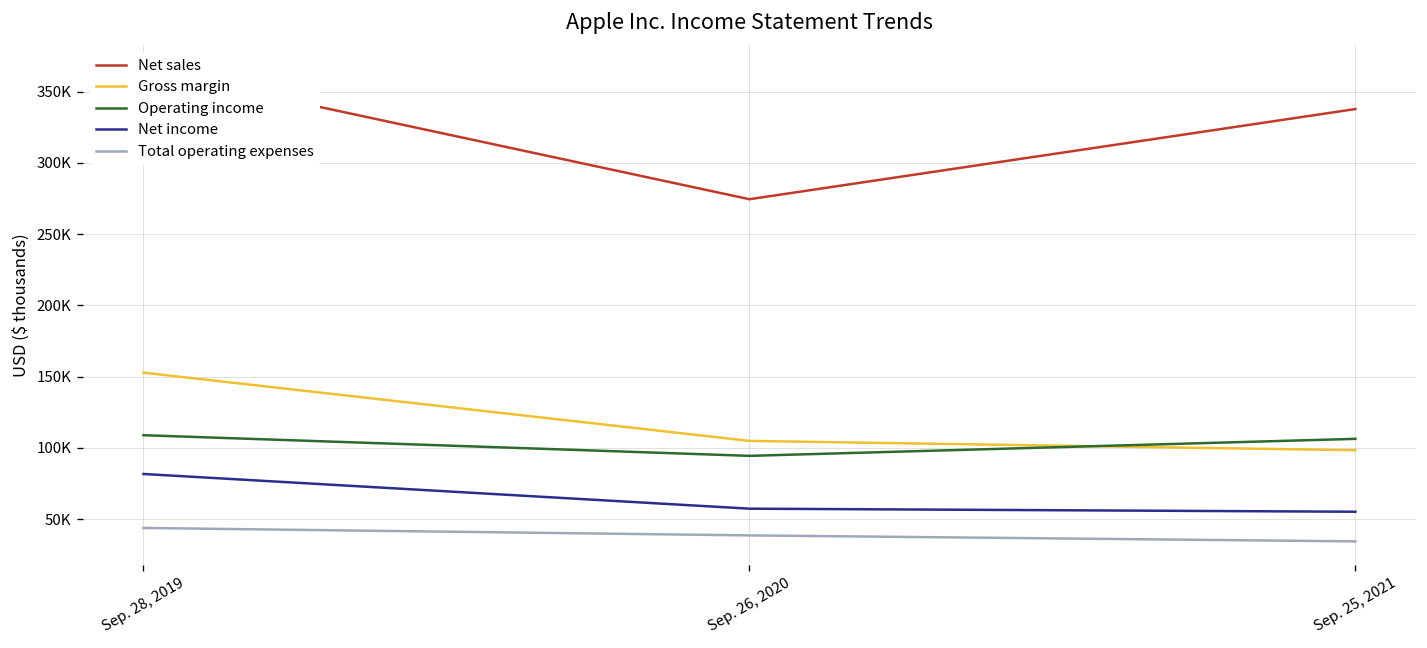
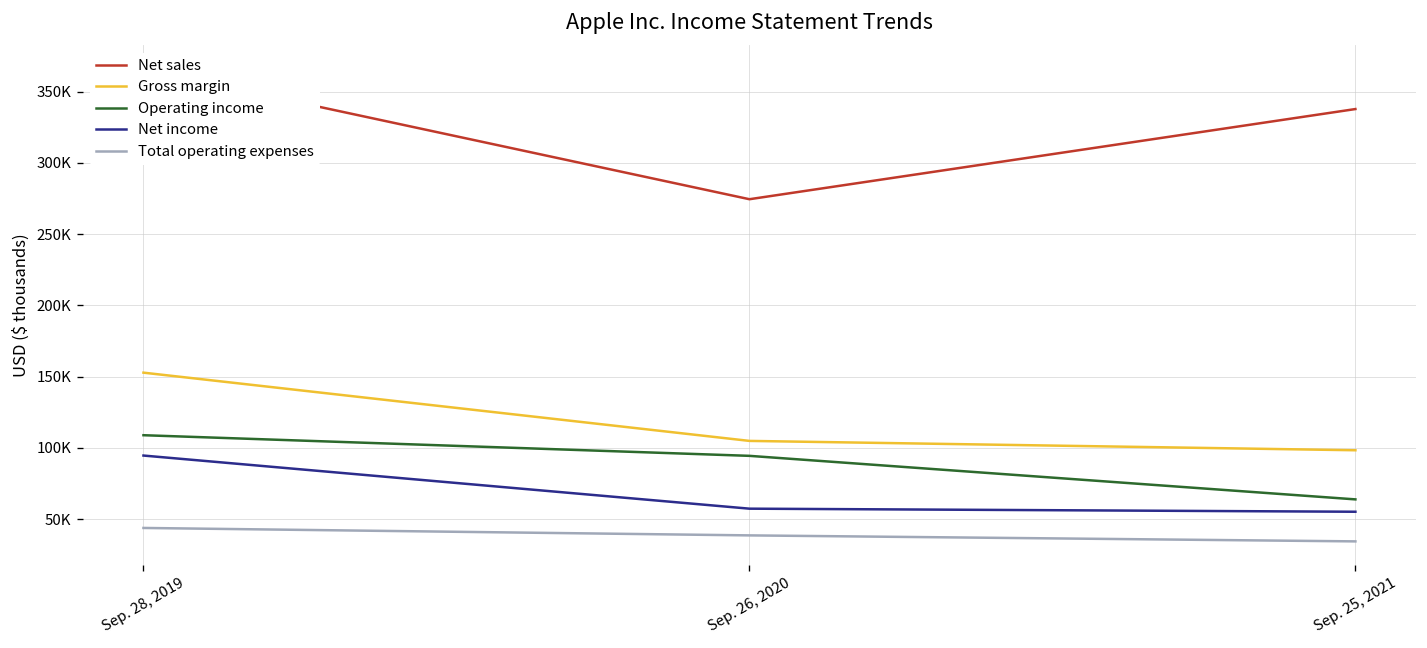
  {
    "Net sales": {
      "Sep. 26, 2020": 275000,
      "Sep. 25, 2021": 338000
    },
    "Gross margin": {
      "Sep. 28, 2019": 153000,
      "Sep. 26, 2020": 105000,
      "Sep. 25, 2021": 98000
    },
    "Operating income": {
      "Sep. 28, 2019": 109000,
      "Sep. 26, 2020": 94000,
-     "Sep. 25, 2021": 106000
+     "Sep. 25, 2021": 64000
    },
    "Net income": {
-     "Sep. 28, 2019": 82000,
+     "Sep. 28, 2019": 95000,
      "Sep. 26, 2020": 57000,
      "Sep. 25, 2021": 55000
    },
    "Total operating expenses": {
      "Sep. 28, 2019": 44000,
      "Sep. 26, 2020": 39000,
      "Sep. 25, 2021": 34000
    }
  }
